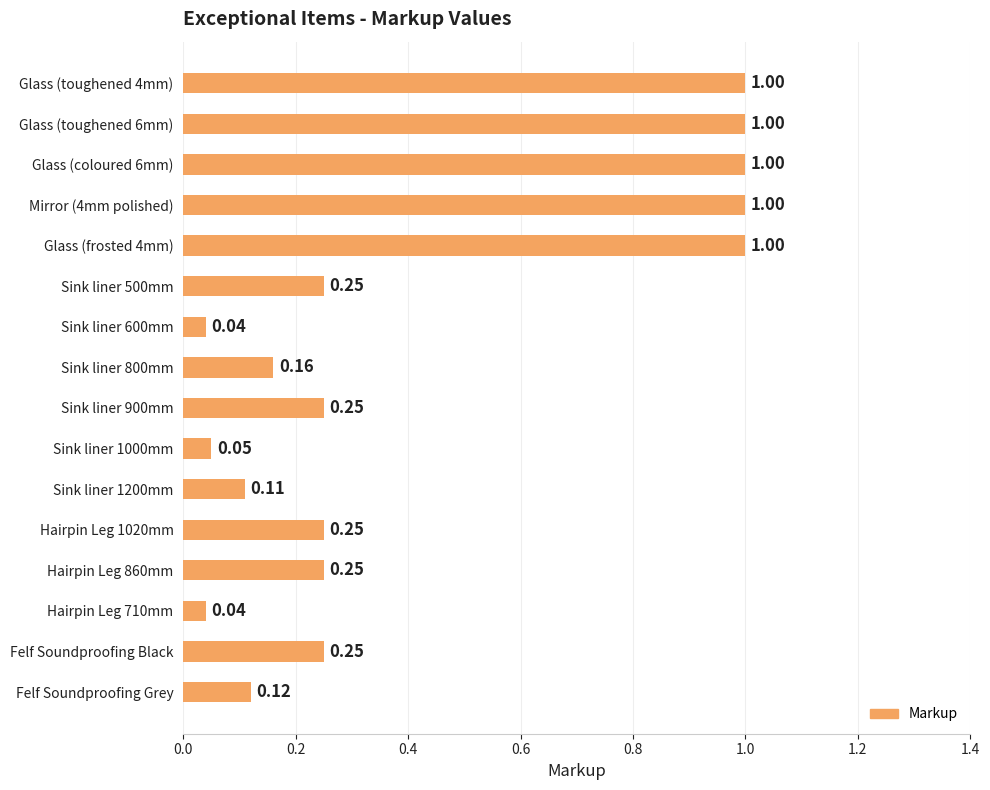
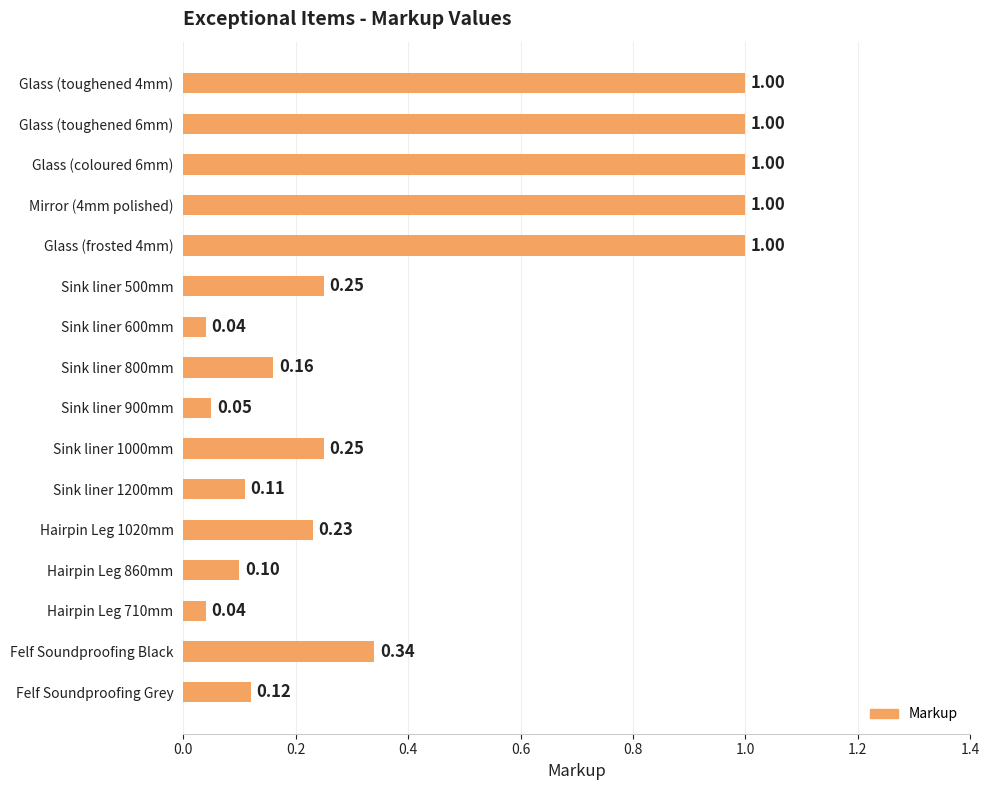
  {
    "Glass (toughened 4mm)": 1.00,
    "Glass (toughened 6mm)": 1.00,
    "Glass (coloured 6mm)": 1.00,
    "Mirror (4mm polished)": 1.00,
    "Glass (frosted 4mm)": 1.00,
    "Sink liner 500mm": 0.25,
    "Sink liner 600mm": 0.04,
    "Sink liner 800mm": 0.16,
-   "Sink liner 900mm": 0.25,
-   "Sink liner 1000mm": 0.05,
+   "Sink liner 900mm": 0.05,
+   "Sink liner 1000mm": 0.25,
    "Sink liner 1200mm": 0.11,
-   "Hairpin Leg 1020mm": 0.25,
-   "Hairpin Leg 860mm": 0.25,
+   "Hairpin Leg 1020mm": 0.23,
+   "Hairpin Leg 860mm": 0.10,
    "Hairpin Leg 710mm": 0.04,
-   "Felf Soundproofing Black": 0.25,
+   "Felf Soundproofing Black": 0.34,
    "Felf Soundproofing Grey": 0.12
  }
